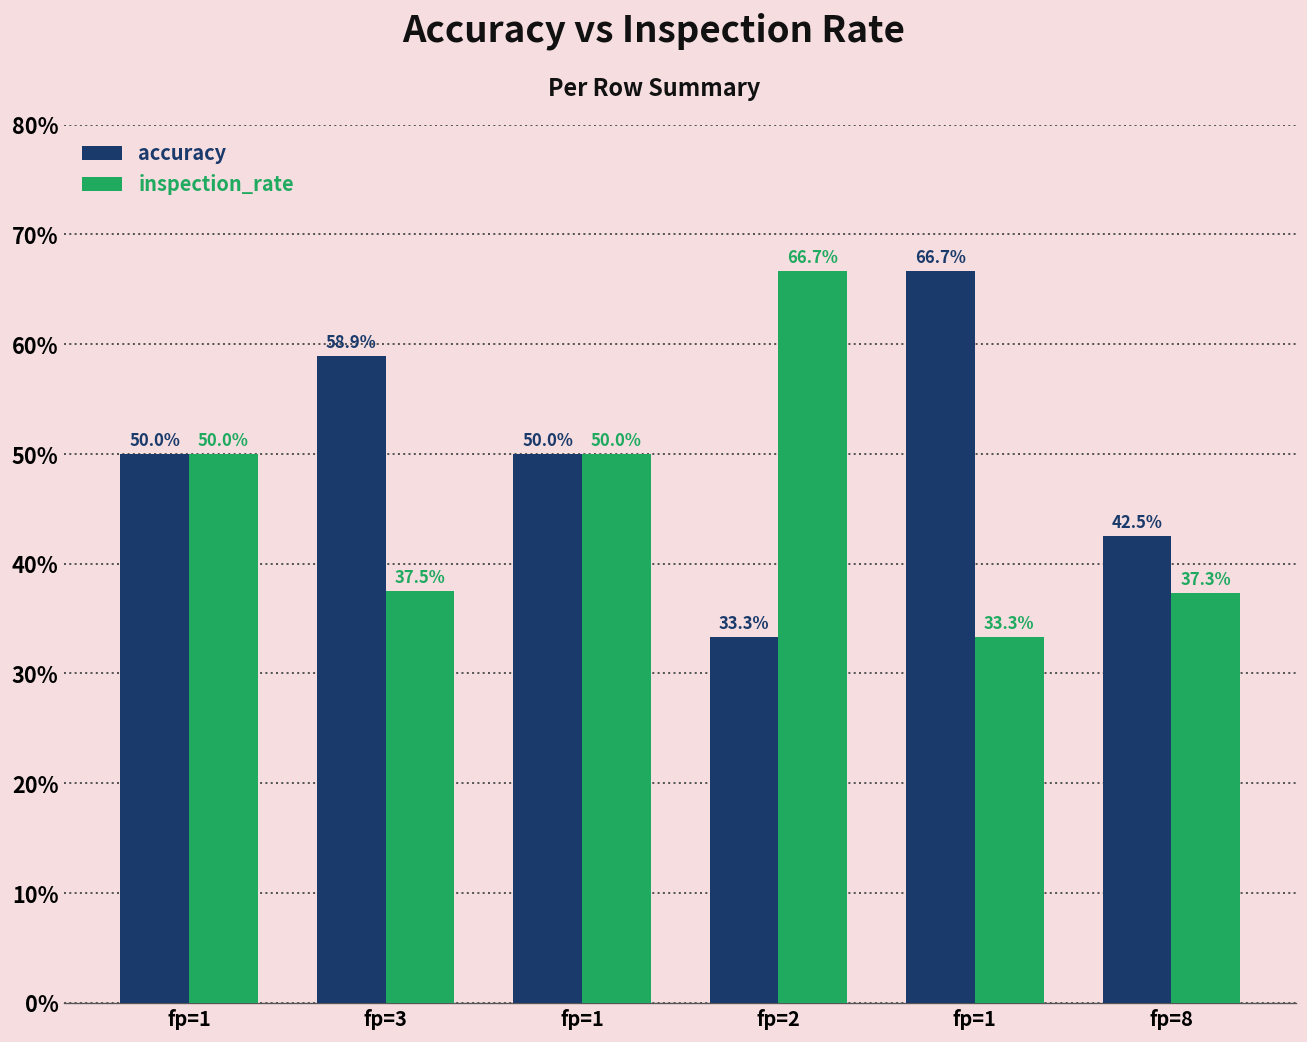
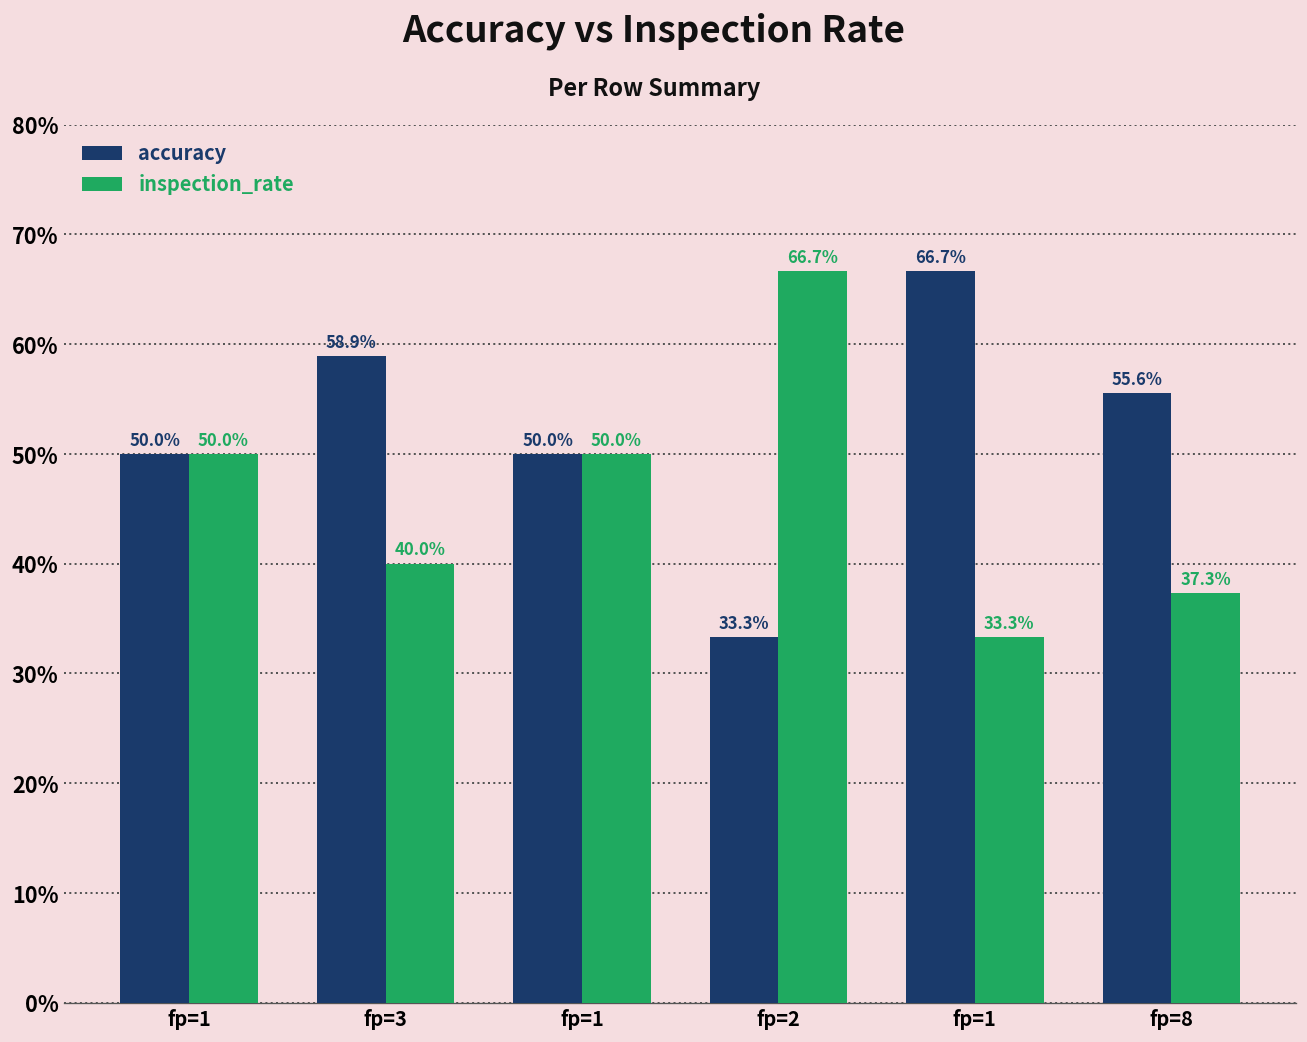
  {
    "accuracy": {
      "fp=3": "58.9%",
      "fp=2": "33.3%",
-     "fp=8": "42.5%"
+     "fp=8": "55.6%"
    },
    "inspection_rate": {
-     "fp=3": "37.5%",
+     "fp=3": "40.0%",
      "fp=2": "66.7%",
      "fp=8": "37.3%"
    }
  }
